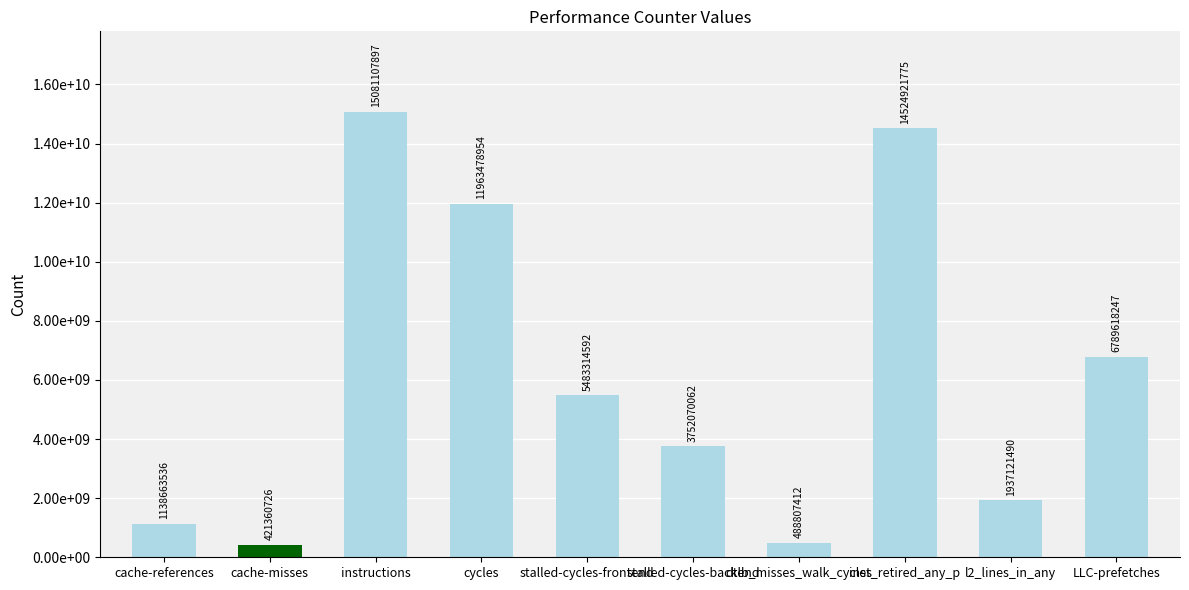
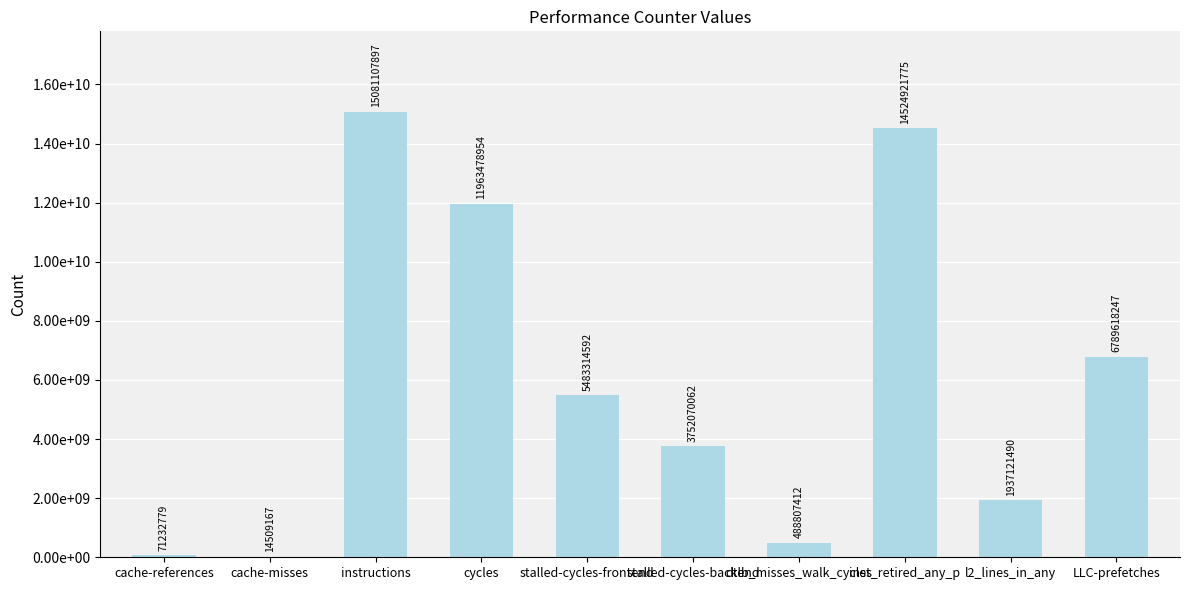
  {
-   "cache-references": 1138663536,
-   "cache-misses": 421360726,
+   "cache-references": 71232779,
+   "cache-misses": 14509167,
    "instructions": 15081107897,
    "cycles": 11963478954,
    "l2_lines_in_any": 1937121490,
    "LLC-prefetches": 6789618247
  }
